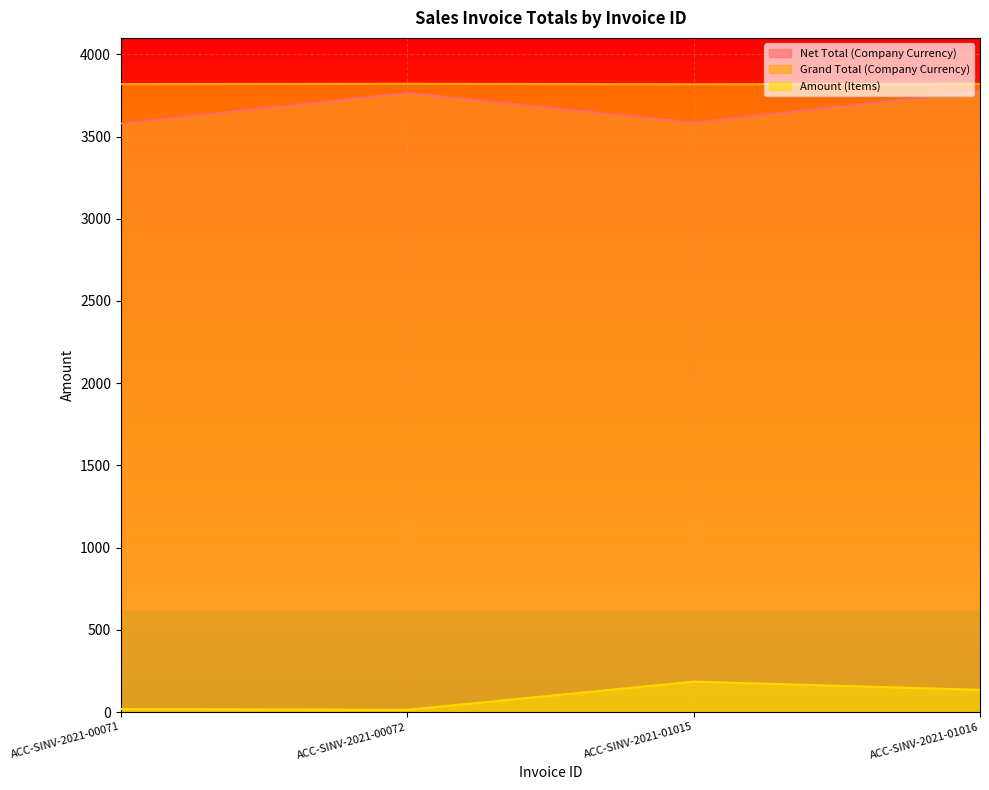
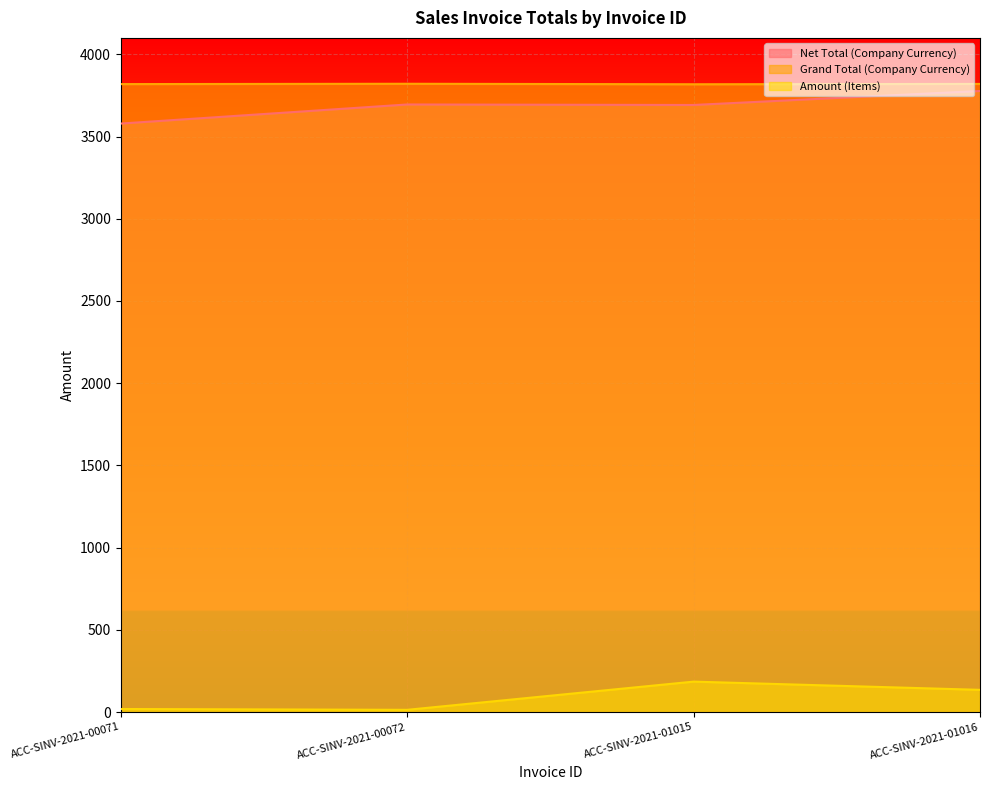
  {
    "Net Total (Company Currency)": {
      "ACC-SINV-2021-00071": 3580,
-     "ACC-SINV-2021-00072": 3770,
-     "ACC-SINV-2021-01015": 3580,
+     "ACC-SINV-2021-00072": 3700,
+     "ACC-SINV-2021-01015": 3690,
      "ACC-SINV-2021-01016": 3780
    }
  }
